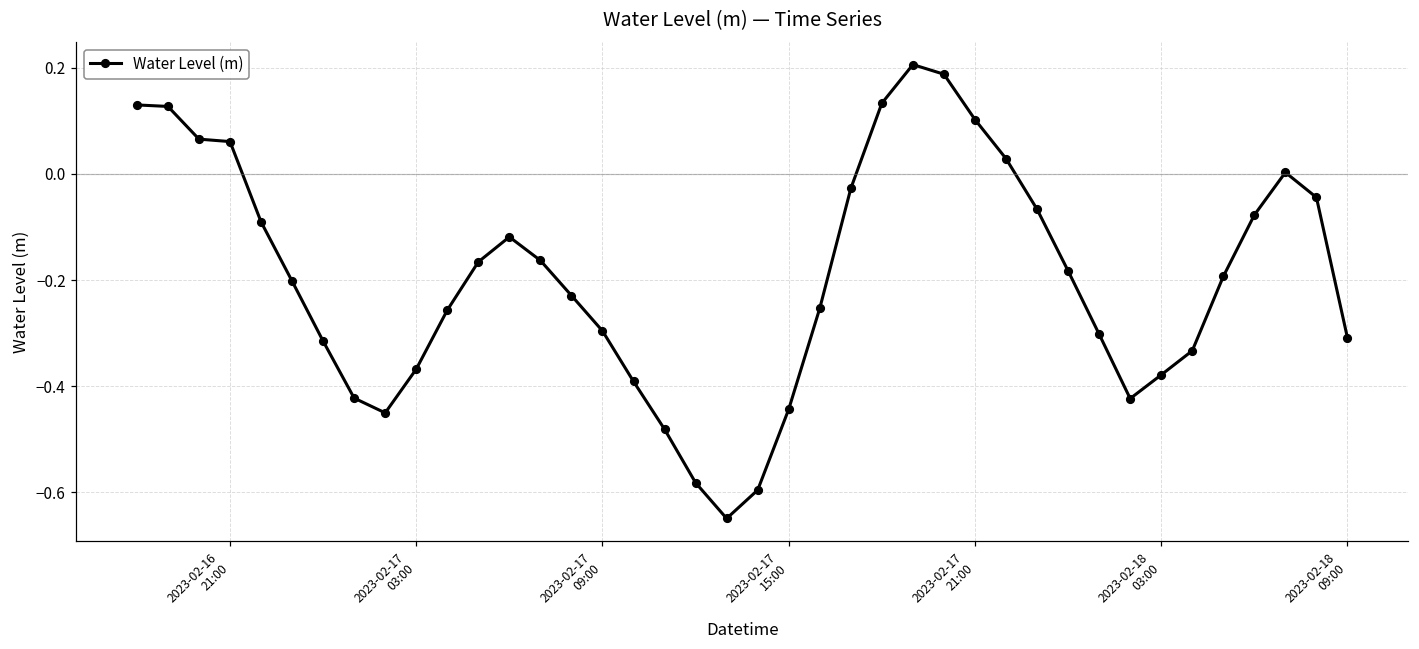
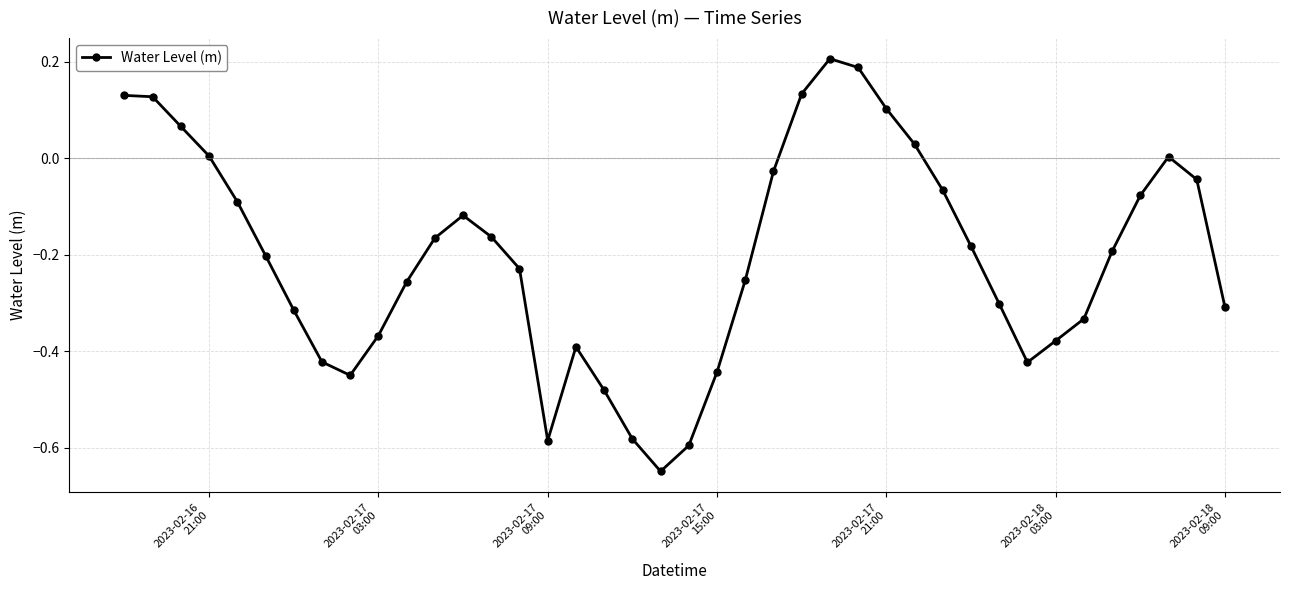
  {
-   "2023-02-16 21:00": 0.06,
+   "2023-02-16 21:00": 0.00,
    "2023-02-17 03:00": -0.37,
-   "2023-02-17 09:00": -0.30,
+   "2023-02-17 09:00": -0.59,
    "2023-02-17 15:00": -0.44,
    "2023-02-17 21:00": 0.10,
    "2023-02-18 03:00": -0.38,
    "2023-02-18 09:00": -0.31
  }
